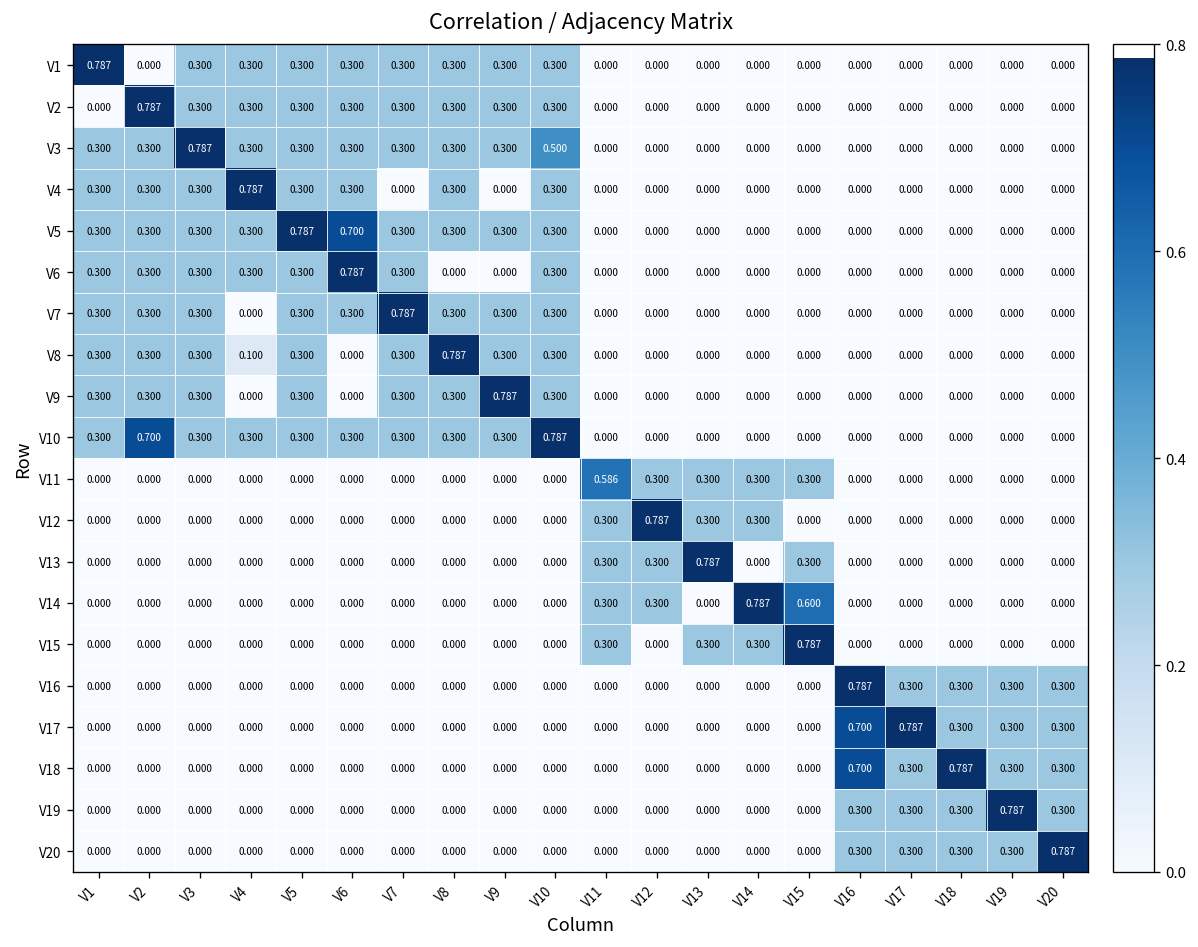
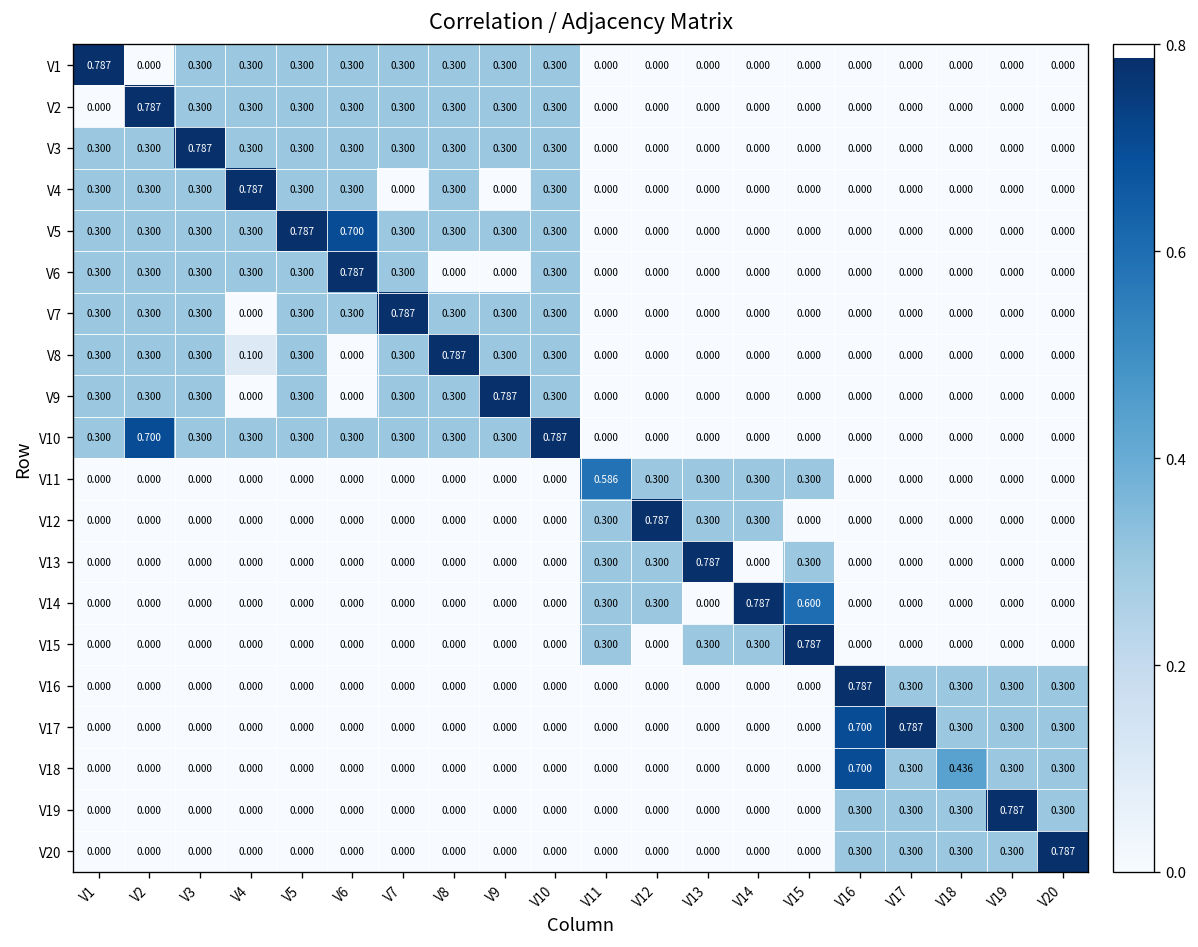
  {
    "V3": {
      "V1": 0.300,
      "V2": 0.300,
      "V3": 0.787,
      "V4": 0.300,
      "V5": 0.300,
      "V6": 0.300,
      "V7": 0.300,
      "V8": 0.300,
      "V9": 0.300,
-     "V10": 0.500,
+     "V10": 0.300,
      "V11": 0.000,
      "V12": 0.000,
      "V13": 0.000,
      "V14": 0.000,
      "V15": 0.000,
      "V16": 0.000,
      "V17": 0.000,
      "V18": 0.000,
      "V19": 0.000,
      "V20": 0.000
    },
    "V18": {
      "V1": 0.000,
      "V2": 0.000,
      "V3": 0.000,
      "V4": 0.000,
      "V5": 0.000,
      "V6": 0.000,
      "V7": 0.000,
      "V8": 0.000,
      "V9": 0.000,
      "V10": 0.000,
      "V11": 0.000,
      "V12": 0.000,
      "V13": 0.000,
      "V14": 0.000,
      "V15": 0.000,
      "V16": 0.700,
      "V17": 0.300,
-     "V18": 0.787,
+     "V18": 0.436,
      "V19": 0.300,
      "V20": 0.300
    }
  }
